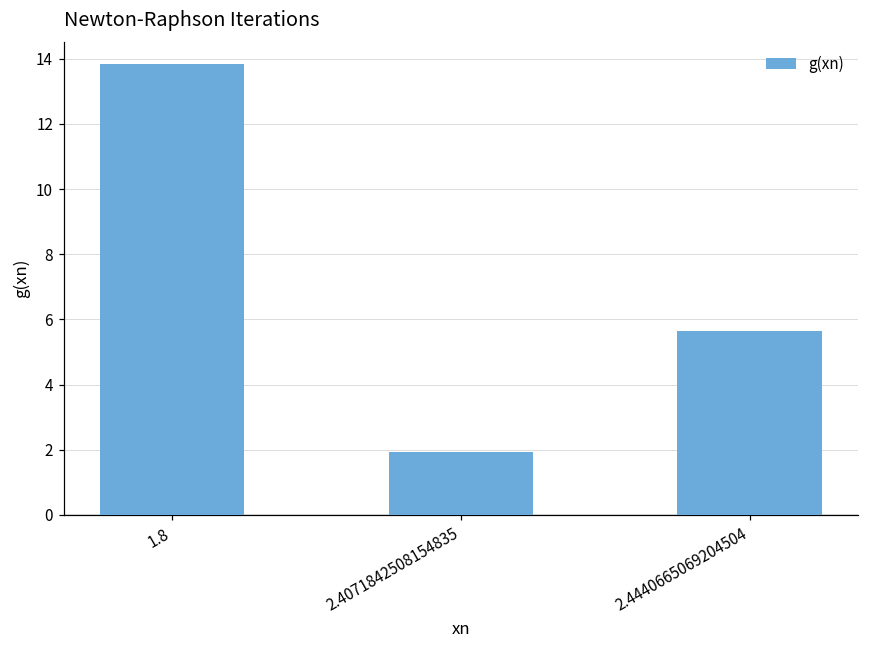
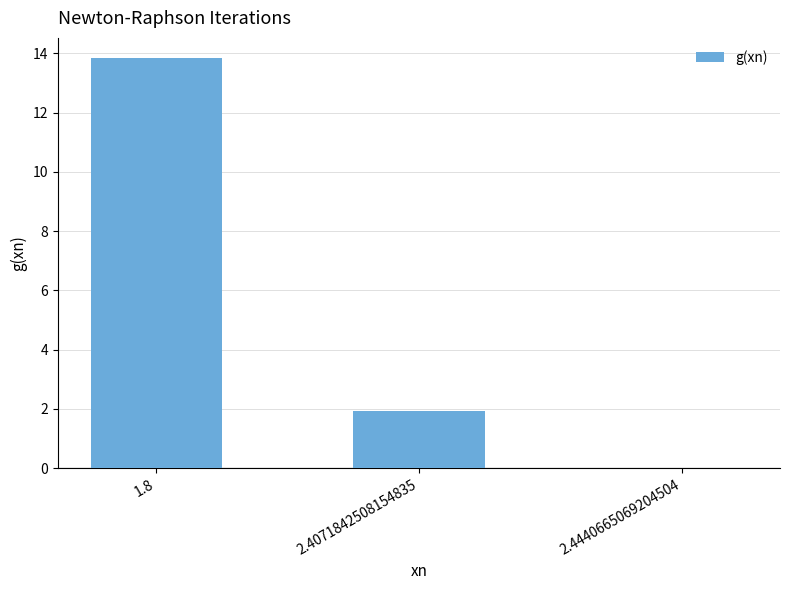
  {
    "1.8": 13.8,
    "2.4071842508154835": 1.9,
-   "2.4440665069204504": 5.6
+   "2.4440665069204504": 0.0
  }
